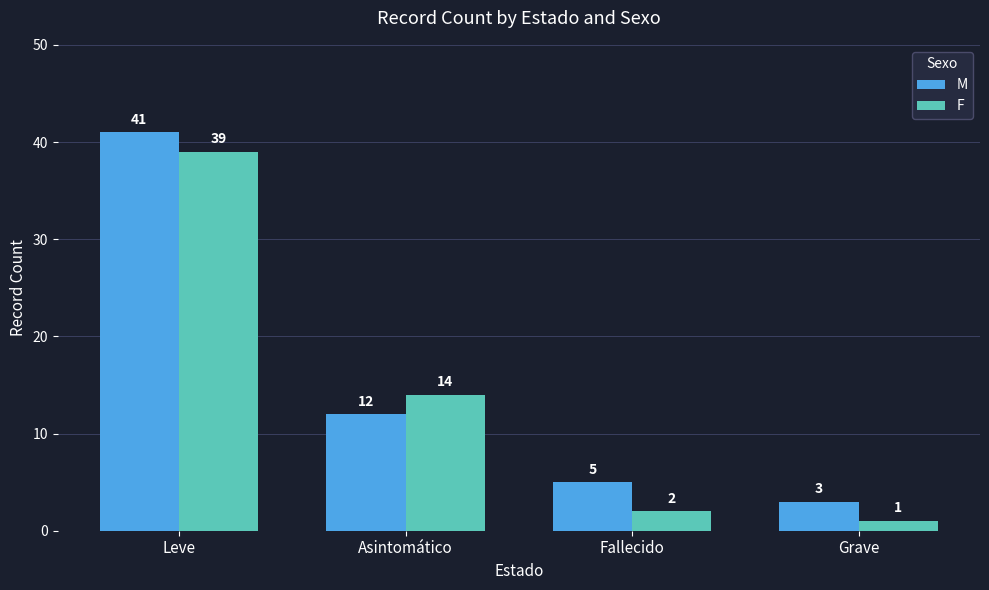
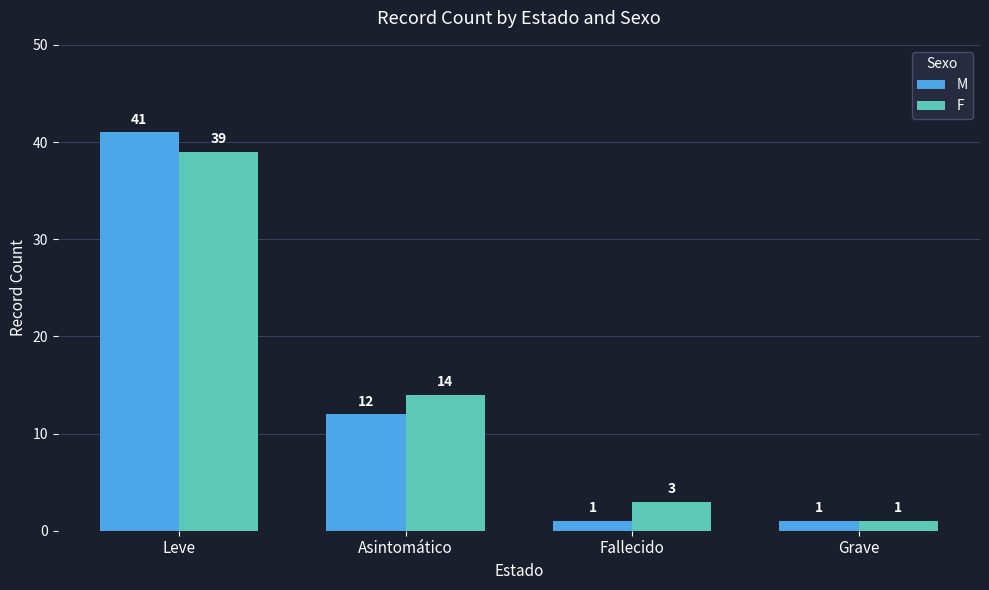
  {
    "M": {
      "Leve": 41,
      "Asintomático": 12,
-     "Fallecido": 5,
-     "Grave": 3
+     "Fallecido": 1,
+     "Grave": 1
    },
    "F": {
      "Leve": 39,
      "Asintomático": 14,
-     "Fallecido": 2,
+     "Fallecido": 3,
      "Grave": 1
    }
  }
